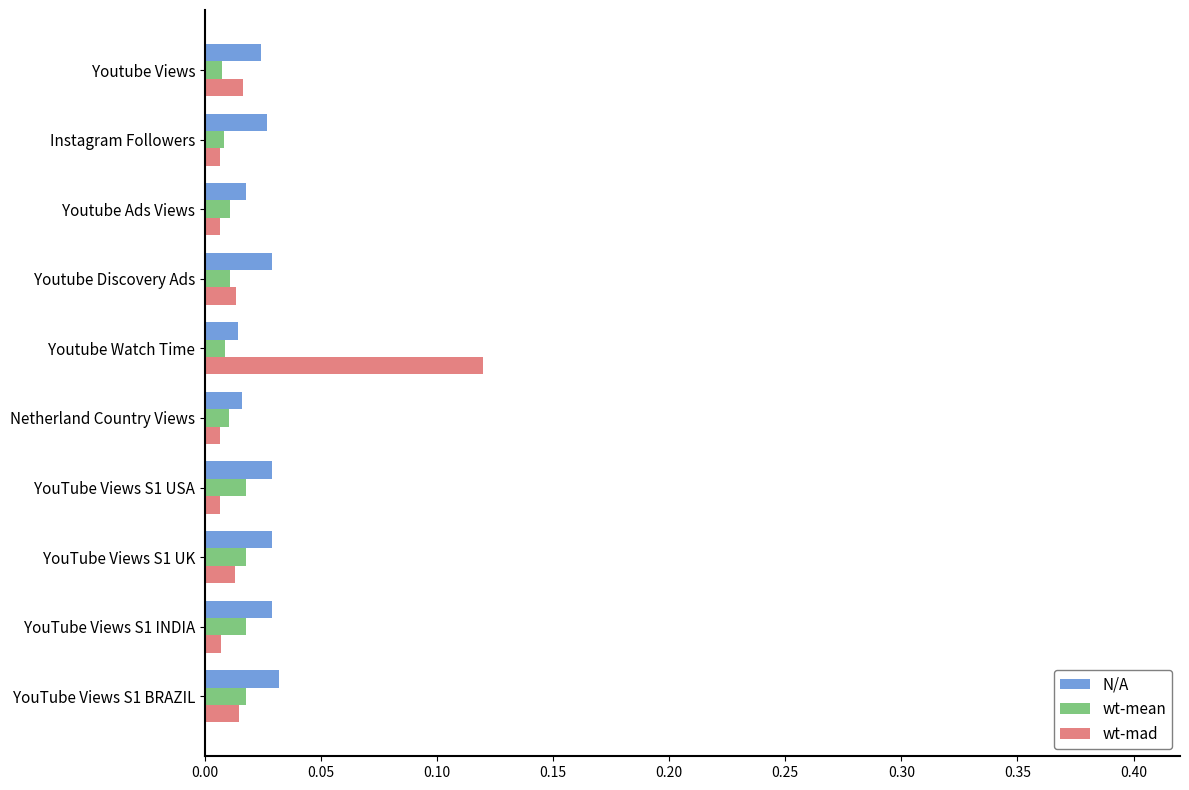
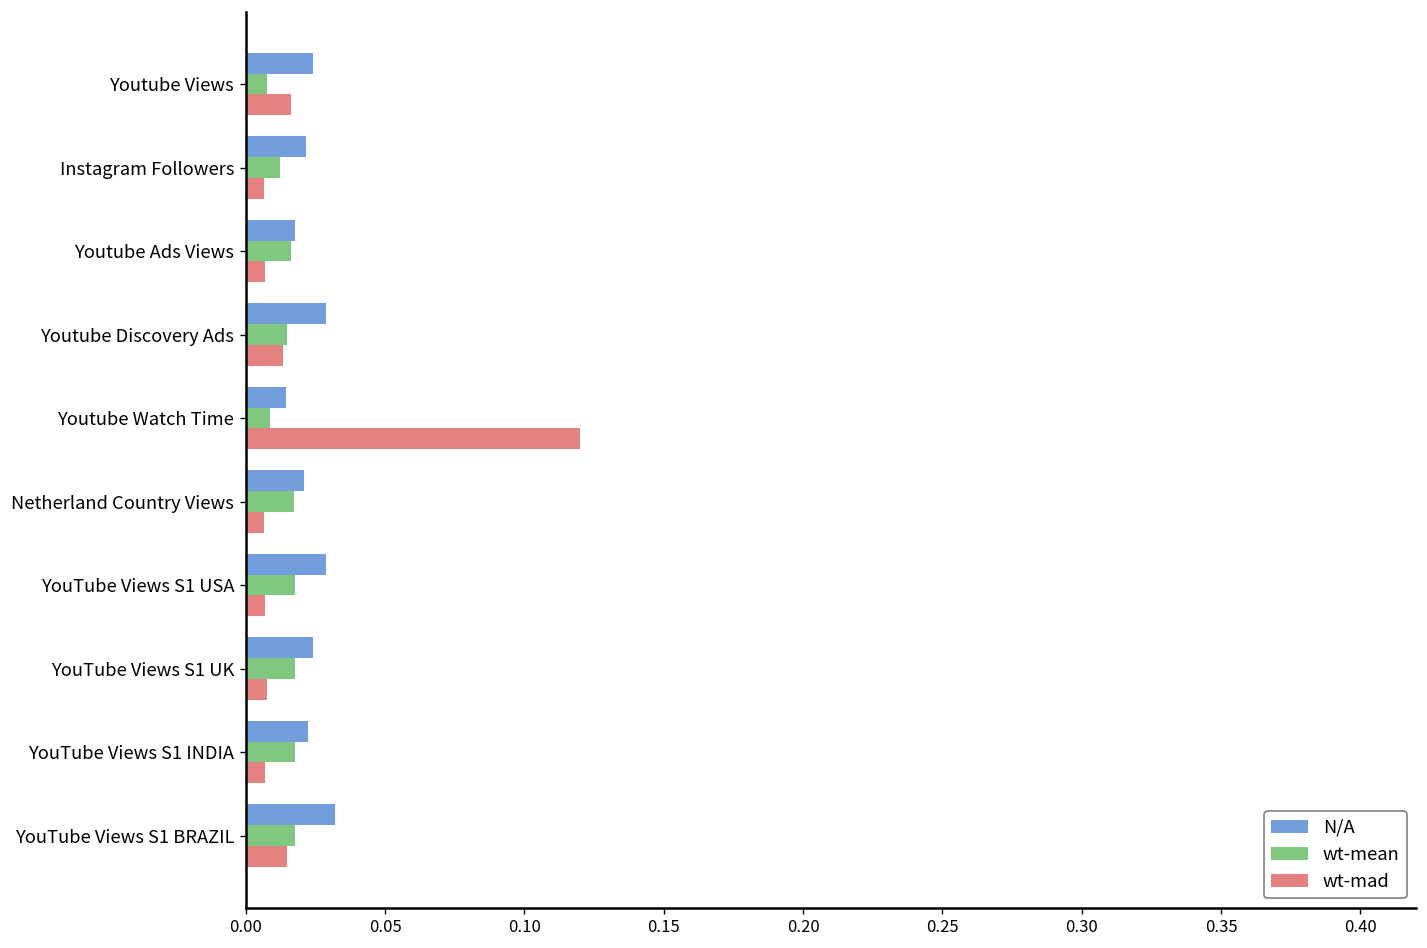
  {
    "N/A": {
      "Youtube Views": 0.024,
-     "Instagram Followers": 0.027,
+     "Instagram Followers": 0.022,
      "Youtube Ads Views": 0.018,
      "Youtube Discovery Ads": 0.029,
      "Youtube Watch Time": 0.014,
-     "Netherland Country Views": 0.016,
+     "Netherland Country Views": 0.021,
      "YouTube Views S1 USA": 0.029,
-     "YouTube Views S1 UK": 0.029,
-     "YouTube Views S1 INDIA": 0.029,
+     "YouTube Views S1 UK": 0.024,
+     "YouTube Views S1 INDIA": 0.022,
      "YouTube Views S1 BRAZIL": 0.032
    },
    "wt-mean": {
      "Youtube Views": 0.008,
-     "Instagram Followers": 0.008,
-     "Youtube Ads Views": 0.011,
-     "Youtube Discovery Ads": 0.011,
+     "Instagram Followers": 0.012,
+     "Youtube Ads Views": 0.016,
+     "Youtube Discovery Ads": 0.015,
      "Youtube Watch Time": 0.009,
-     "Netherland Country Views": 0.010,
+     "Netherland Country Views": 0.017,
      "YouTube Views S1 USA": 0.018,
      "YouTube Views S1 UK": 0.018,
      "YouTube Views S1 INDIA": 0.018,
      "YouTube Views S1 BRAZIL": 0.018
    },
    "wt-mad": {
      "Youtube Views": 0.016,
      "Instagram Followers": 0.006,
      "Youtube Ads Views": 0.007,
      "Youtube Discovery Ads": 0.013,
      "Youtube Watch Time": 0.120,
      "Netherland Country Views": 0.006,
      "YouTube Views S1 USA": 0.007,
-     "YouTube Views S1 UK": 0.013,
+     "YouTube Views S1 UK": 0.008,
      "YouTube Views S1 INDIA": 0.007,
      "YouTube Views S1 BRAZIL": 0.015
    }
  }
